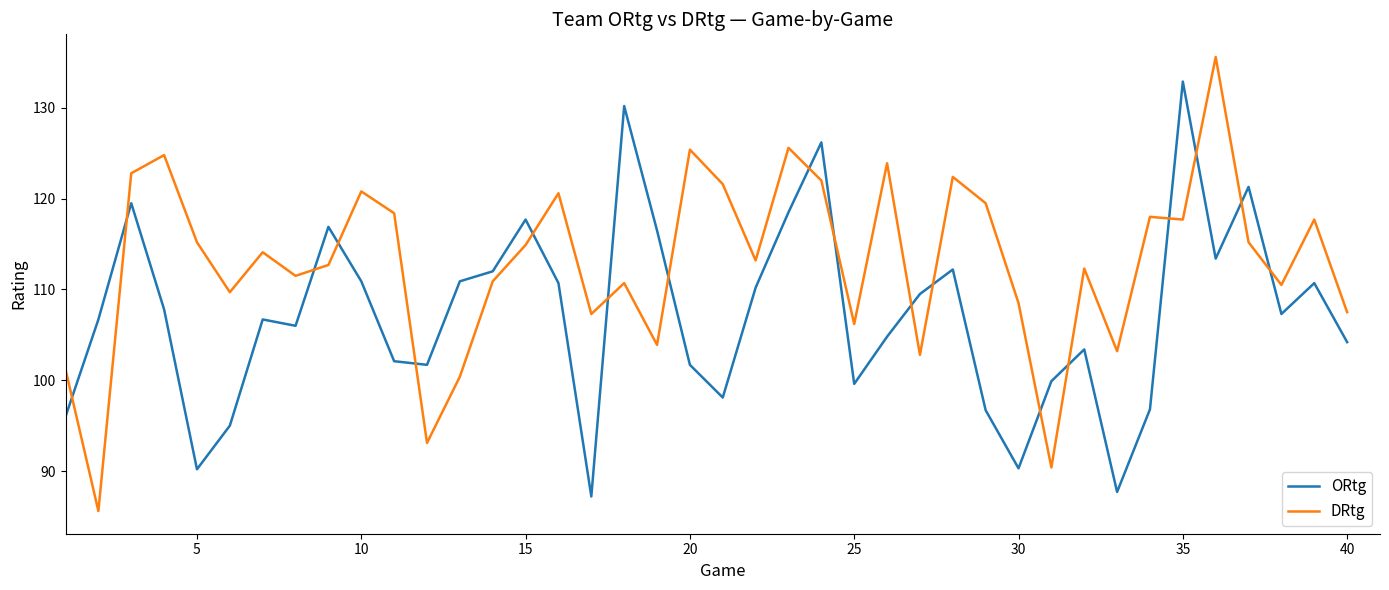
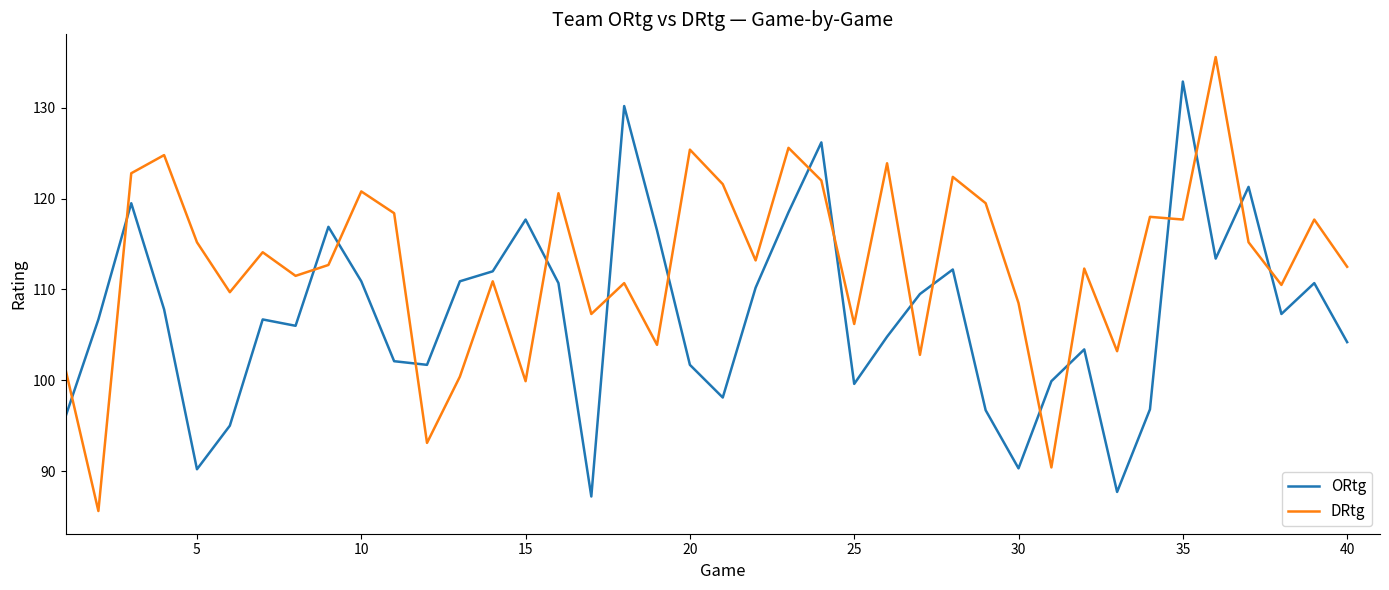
  {
    "ORtg": {
      "5": 90,
      "10": 111,
      "15": 118,
      "20": 102,
      "25": 100,
      "30": 90,
      "35": 133,
      "40": 104
    },
    "DRtg": {
      "5": 115,
      "10": 121,
-     "15": 115,
+     "15": 100,
      "20": 125,
      "25": 106,
      "30": 109,
      "35": 118,
-     "40": 108
+     "40": 113
    }
  }
